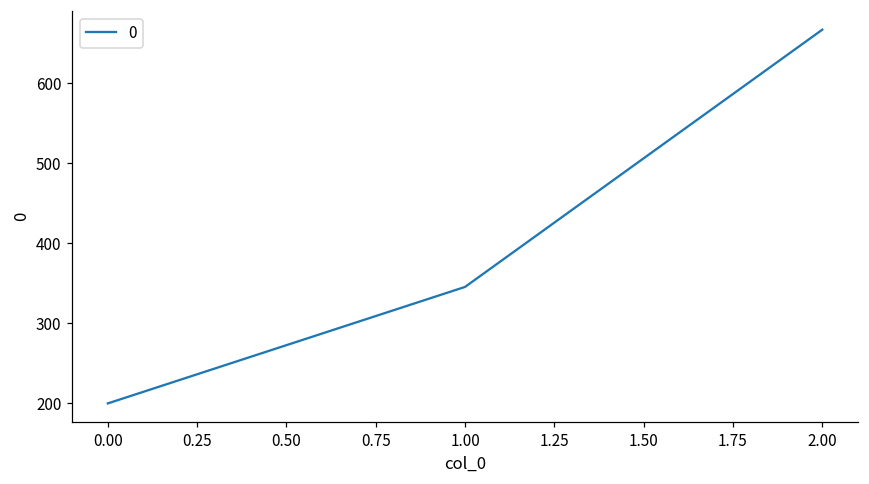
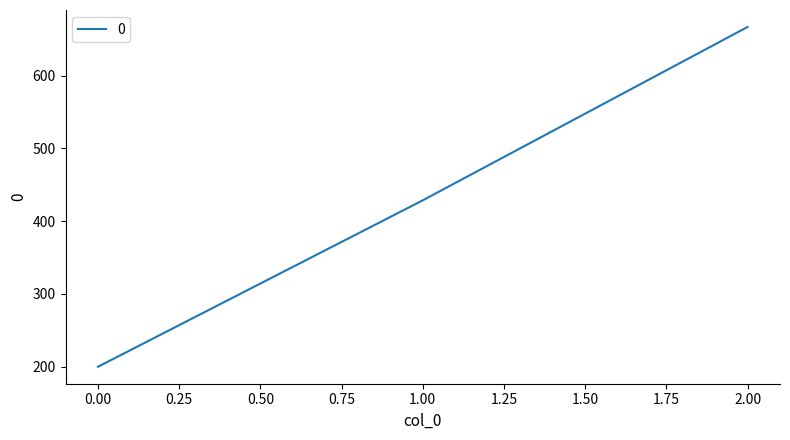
  {
    "0.00": 200,
-   "1.00": 350,
+   "1.00": 430,
    "2.00": 670
  }
